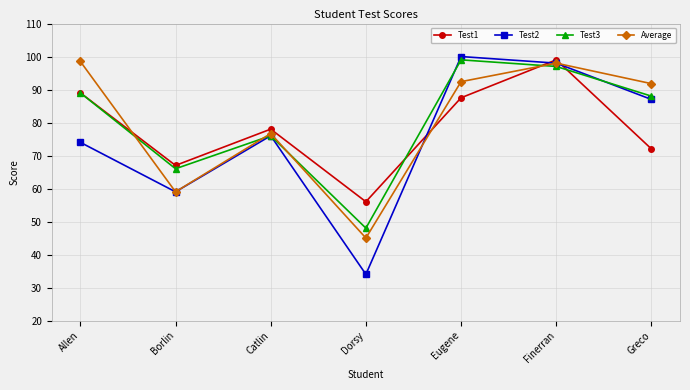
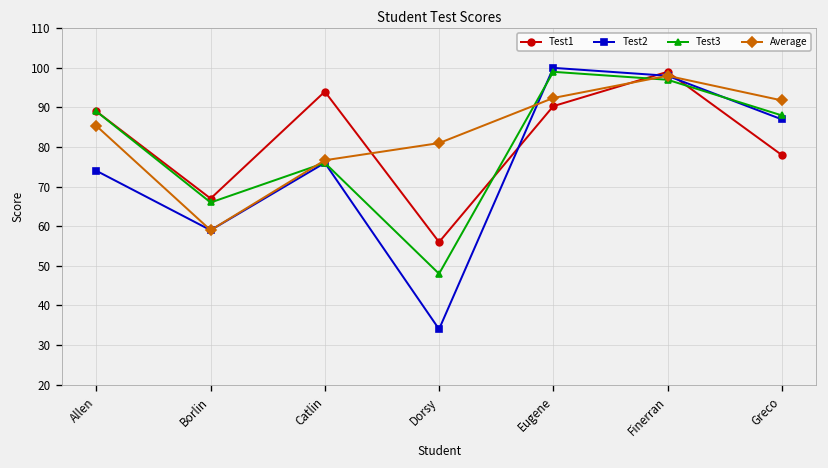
  {
    "Test1": {
      "Borlin": 67,
-     "Catlin": 78,
+     "Catlin": 94,
      "Dorsy": 56,
-     "Eugene": 88,
+     "Eugene": 90,
      "Finerran": 99,
-     "Greco": 72
+     "Greco": 78
    },
    "Test2": {
      "Allen": 74,
      "Dorsy": 34,
      "Eugene": 100,
      "Greco": 87
    },
    "Test3": {
      "Borlin": 66,
      "Dorsy": 48,
      "Eugene": 99,
      "Finerran": 97,
      "Greco": 88
    },
    "Average": {
-     "Allen": 99,
-     "Dorsy": 45,
+     "Allen": 85,
+     "Dorsy": 81,
      "Eugene": 92,
      "Greco": 92
    }
  }
